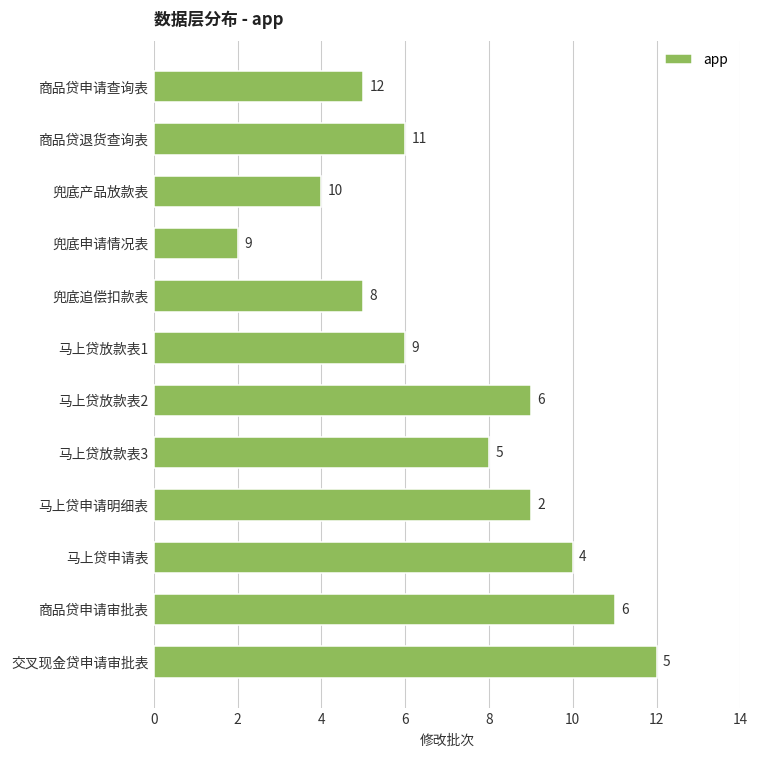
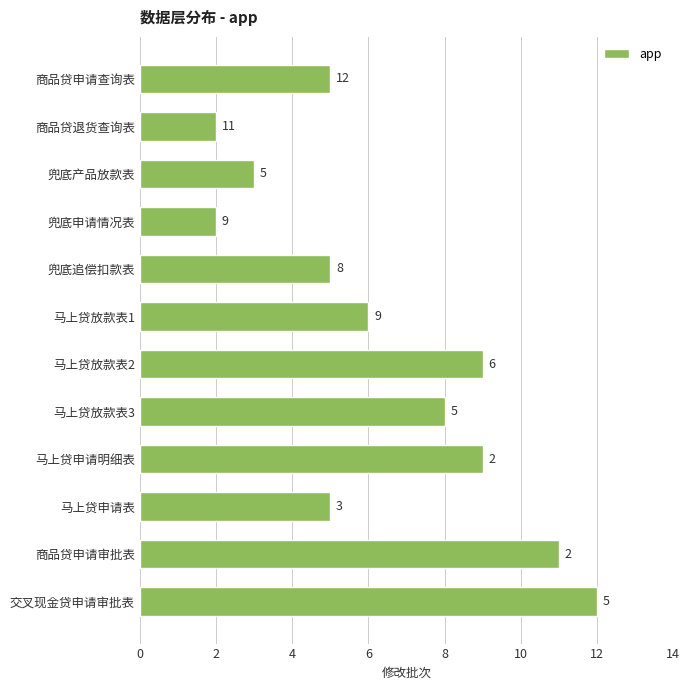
  {
-   "商品贷退货查询表": 6,
-   "兜底产品放款表": 4,
-   "马上贷申请表": 10
+   "商品贷退货查询表": 2,
+   "兜底产品放款表": 3,
+   "马上贷申请表": 5
  }
